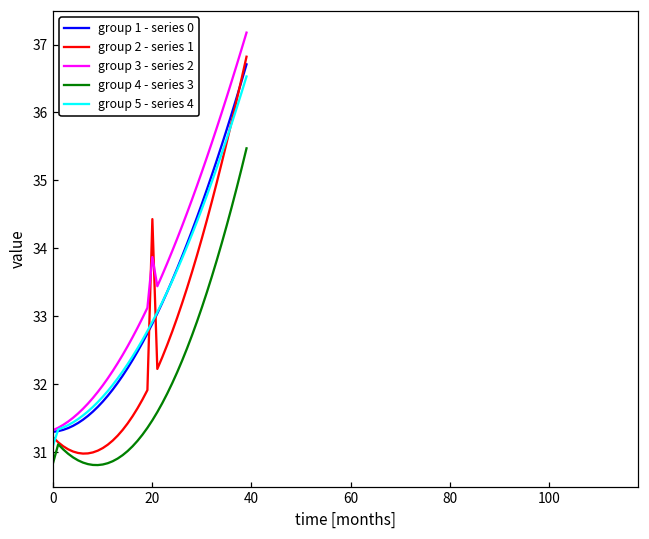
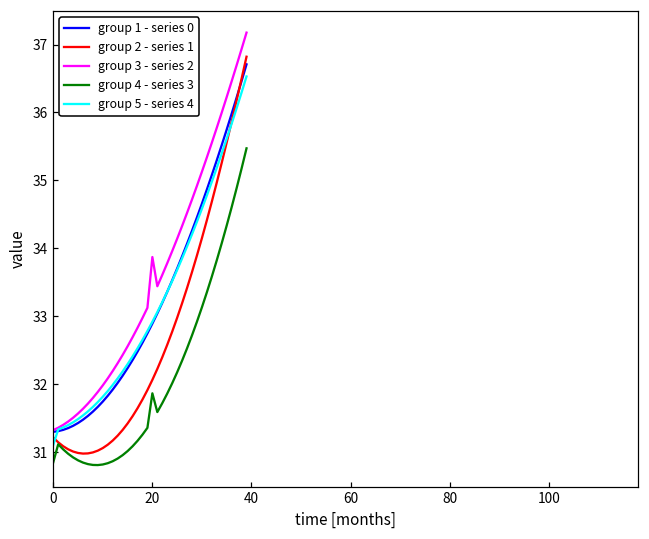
  {
    "group 2 - series 1": {
      "0": 31.2,
-     "20": 34.4
+     "20": 32.1
    },
    "group 3 - series 2": {
      "20": 33.9
    },
    "group 4 - series 3": {
      "0": 30.9,
-     "20": 31.5
+     "20": 31.9
    },
    "group 5 - series 4": {
      "0": 31.1
    }
  }
